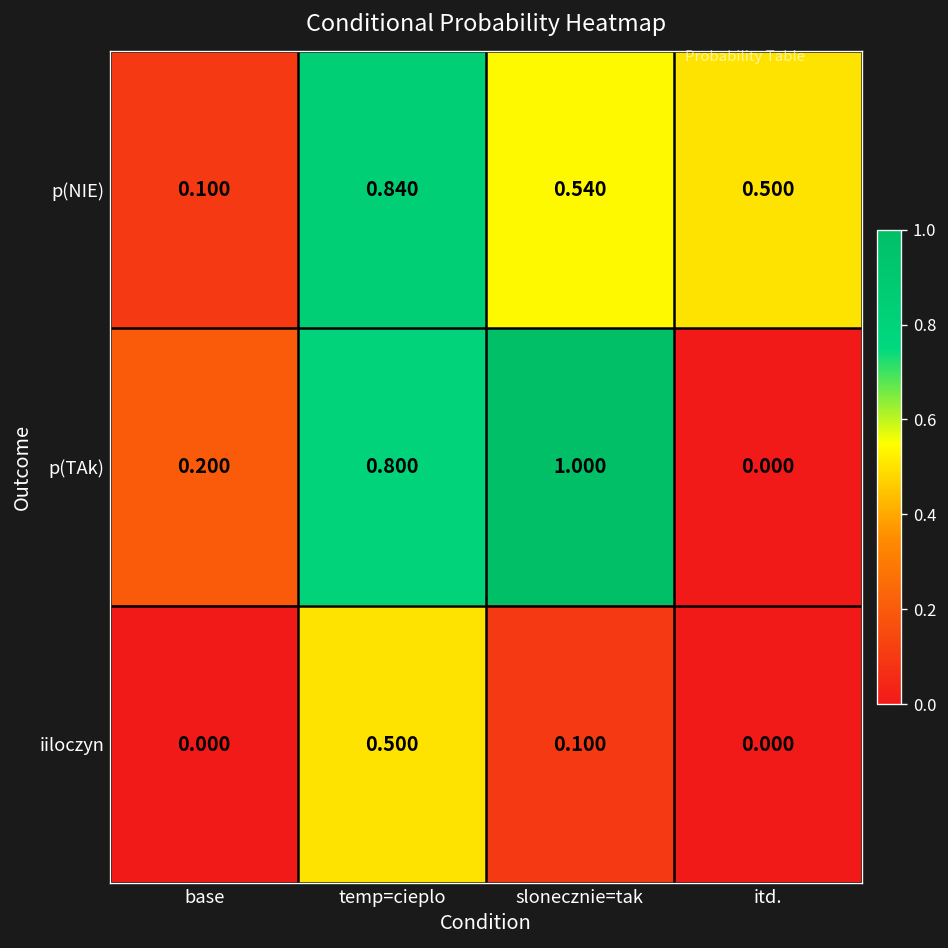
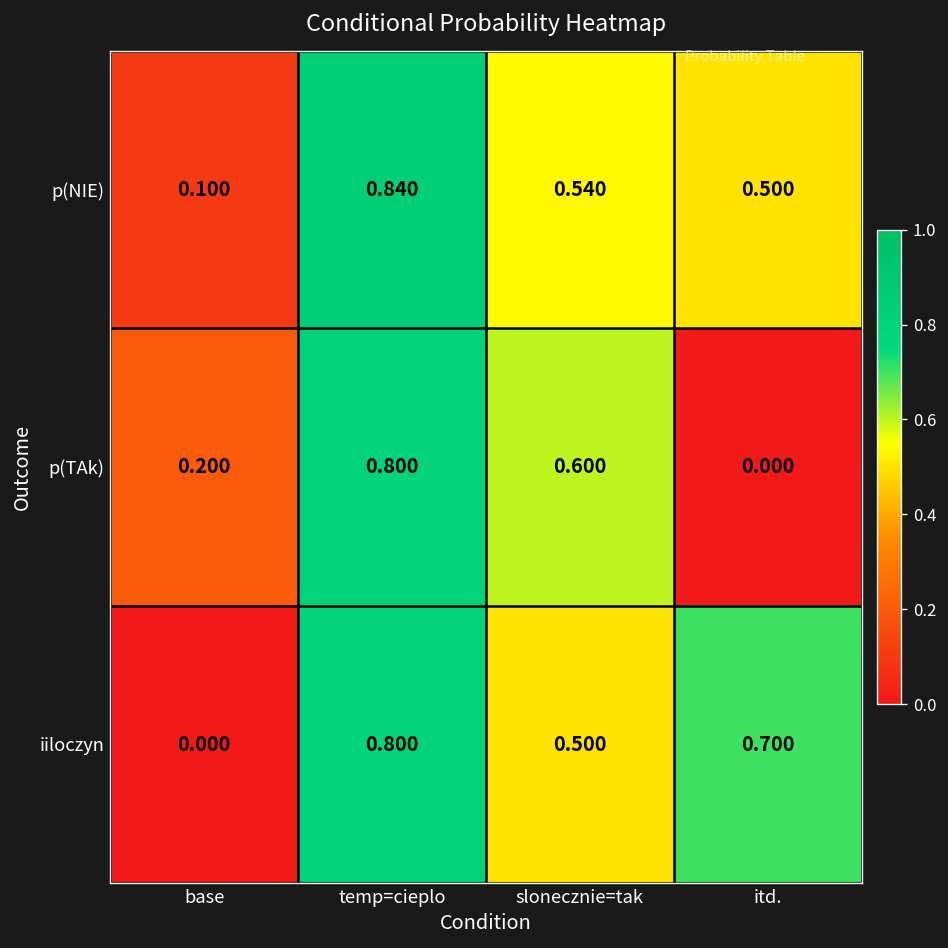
  {
    "p(NIE)": {
      "base": 0.100,
      "temp=cieplo": 0.840,
      "slonecznie=tak": 0.540,
      "itd.": 0.500
    },
    "p(TAk)": {
      "base": 0.200,
      "temp=cieplo": 0.800,
-     "slonecznie=tak": 1.000,
+     "slonecznie=tak": 0.600,
      "itd.": 0.000
    },
    "iiloczyn": {
      "base": 0.000,
-     "temp=cieplo": 0.500,
-     "slonecznie=tak": 0.100,
-     "itd.": 0.000
+     "temp=cieplo": 0.800,
+     "slonecznie=tak": 0.500,
+     "itd.": 0.700
    }
  }
